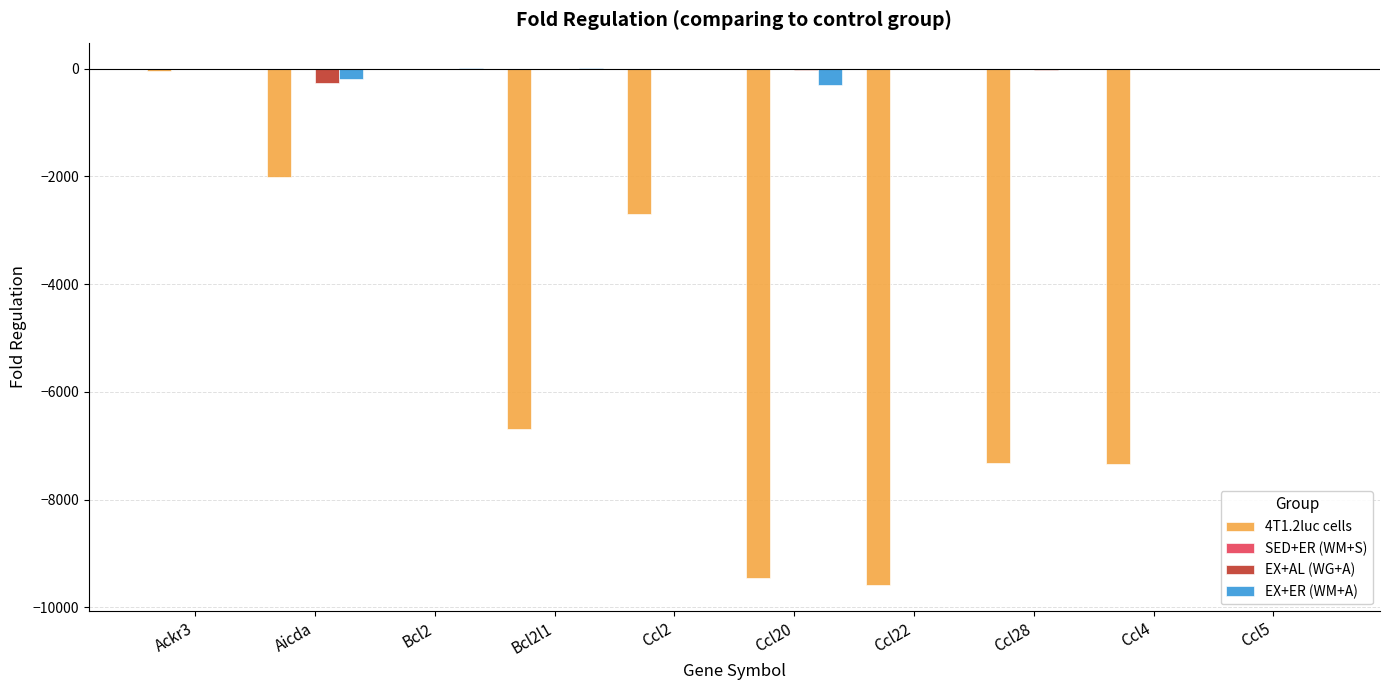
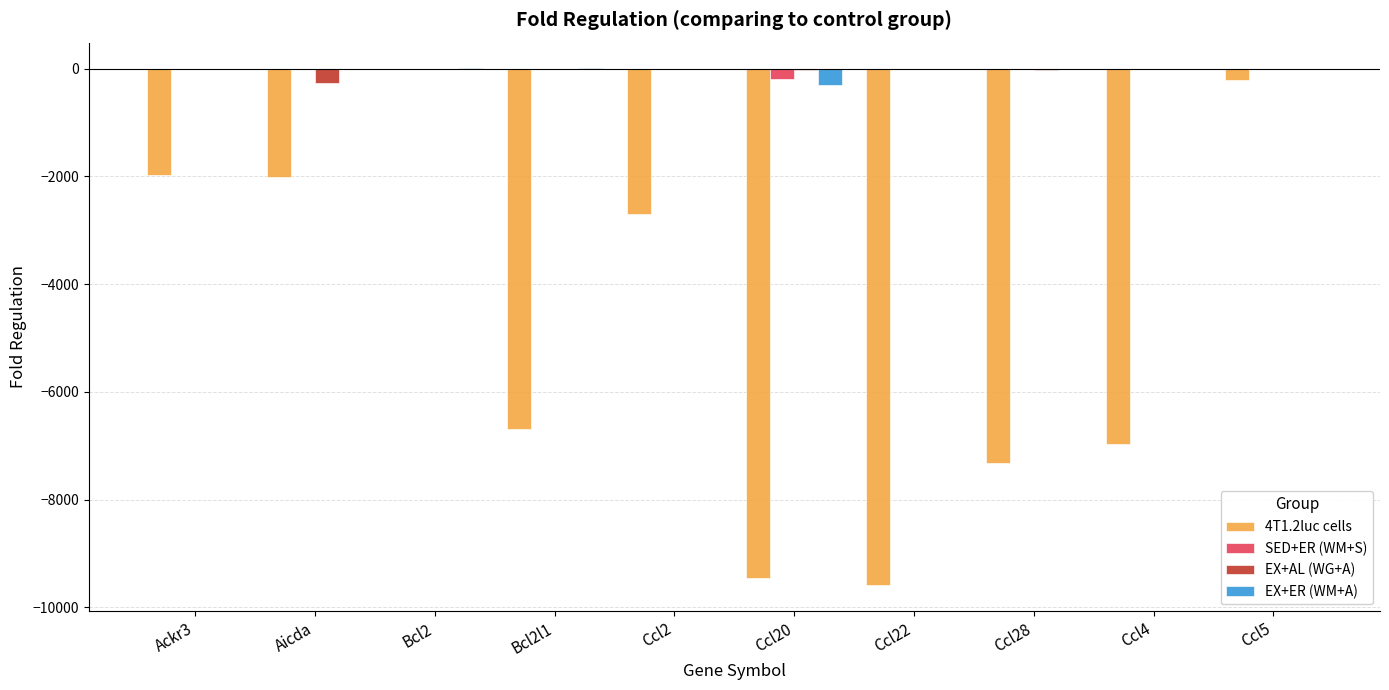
  {
    "4T1.2luc cells": {
-     "Ackr3": 0,
+     "Ackr3": -2000,
      "Aicda": -2000,
      "Bcl2l1": -6700,
      "Ccl2": -2700,
      "Ccl20": -9500,
      "Ccl22": -9600,
      "Ccl28": -7300,
-     "Ccl4": -7300,
-     "Ccl5": 0
+     "Ccl4": -7000,
+     "Ccl5": -200
    },
    "SED+ER (WM+S)": {
-     "Ccl20": 0
+     "Ccl20": -200
    },
    "EX+AL (WG+A)": {
      "Aicda": -300
    },
    "EX+ER (WM+A)": {
-     "Aicda": -200,
+     "Aicda": 0,
      "Ccl20": -300
    }
  }
